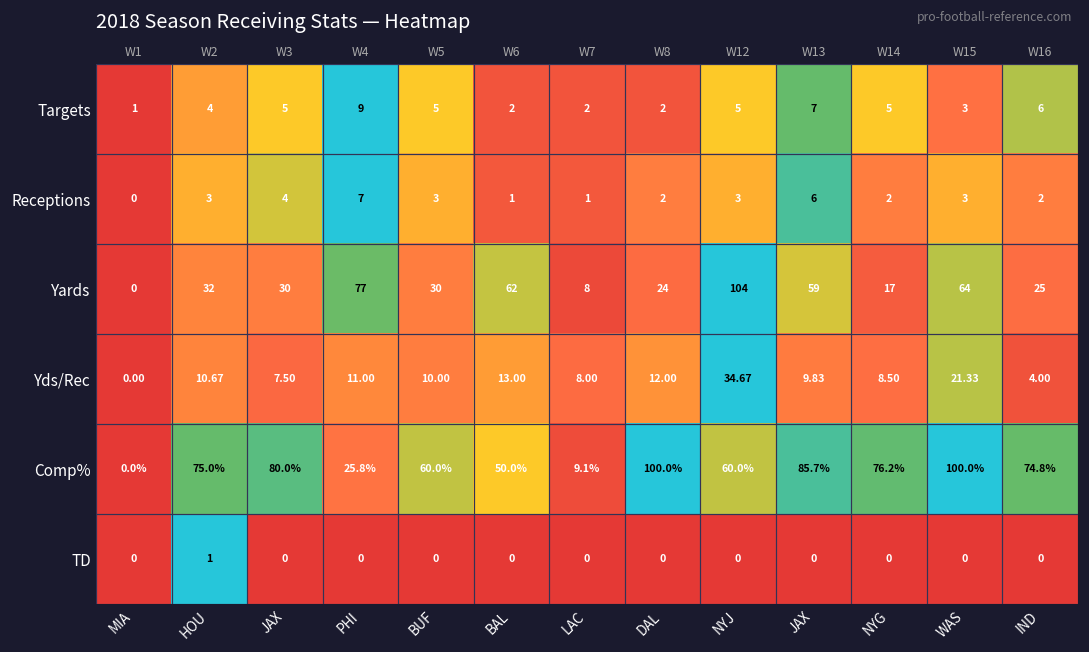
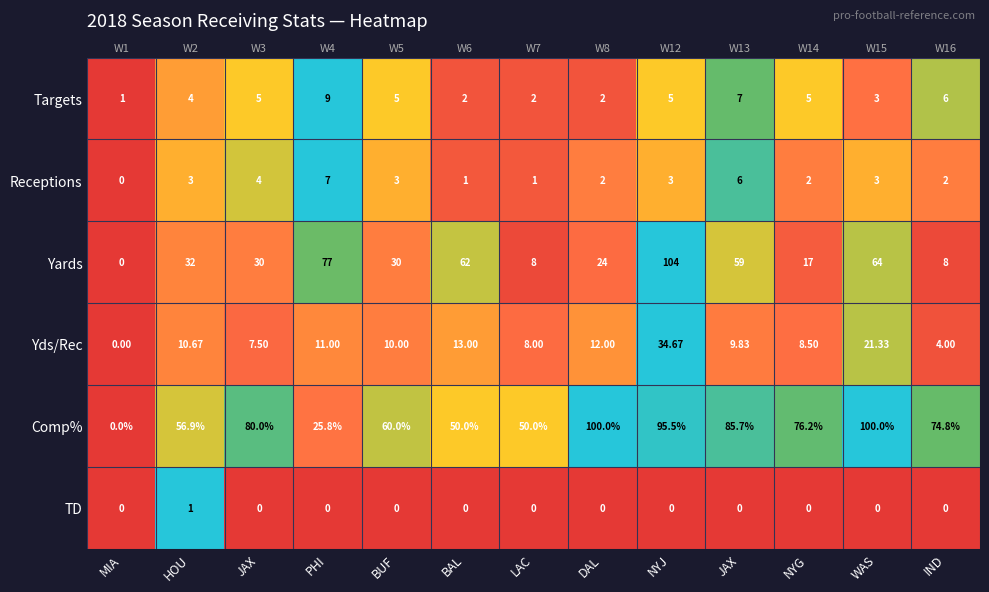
  {
    "Targets": {
      "MIA": "1",
      "HOU": "4",
      "PHI": "9",
      "BUF": "5",
      "BAL": "2",
      "LAC": "2",
      "DAL": "2",
      "NYJ": "5",
      "NYG": "5",
      "WAS": "3",
      "IND": "6"
    },
    "Receptions": {
      "MIA": "0",
      "HOU": "3",
      "PHI": "7",
      "BUF": "3",
      "BAL": "1",
      "LAC": "1",
      "DAL": "2",
      "NYJ": "3",
      "NYG": "2",
      "WAS": "3",
      "IND": "2"
    },
    "Yards": {
      "MIA": "0",
      "HOU": "32",
      "PHI": "77",
      "BUF": "30",
      "BAL": "62",
      "LAC": "8",
      "DAL": "24",
      "NYJ": "104",
      "NYG": "17",
      "WAS": "64",
-     "IND": "25"
+     "IND": "8"
    },
    "Yds/Rec": {
      "MIA": "0.00",
      "HOU": "10.67",
      "PHI": "11.00",
      "BUF": "10.00",
      "BAL": "13.00",
      "LAC": "8.00",
      "DAL": "12.00",
      "NYJ": "34.67",
      "NYG": "8.50",
      "WAS": "21.33",
      "IND": "4.00"
    },
    "Comp%": {
      "MIA": "0.0%",
-     "HOU": "75.0%",
+     "HOU": "56.9%",
      "PHI": "25.8%",
      "BUF": "60.0%",
      "BAL": "50.0%",
-     "LAC": "9.1%",
+     "LAC": "50.0%",
      "DAL": "100.0%",
-     "NYJ": "60.0%",
+     "NYJ": "95.5%",
      "NYG": "76.2%",
      "WAS": "100.0%",
      "IND": "74.8%"
    },
    "TD": {
      "MIA": "0",
      "HOU": "1",
      "PHI": "0",
      "BUF": "0",
      "BAL": "0",
      "LAC": "0",
      "DAL": "0",
      "NYJ": "0",
      "NYG": "0",
      "WAS": "0",
      "IND": "0"
    }
  }
